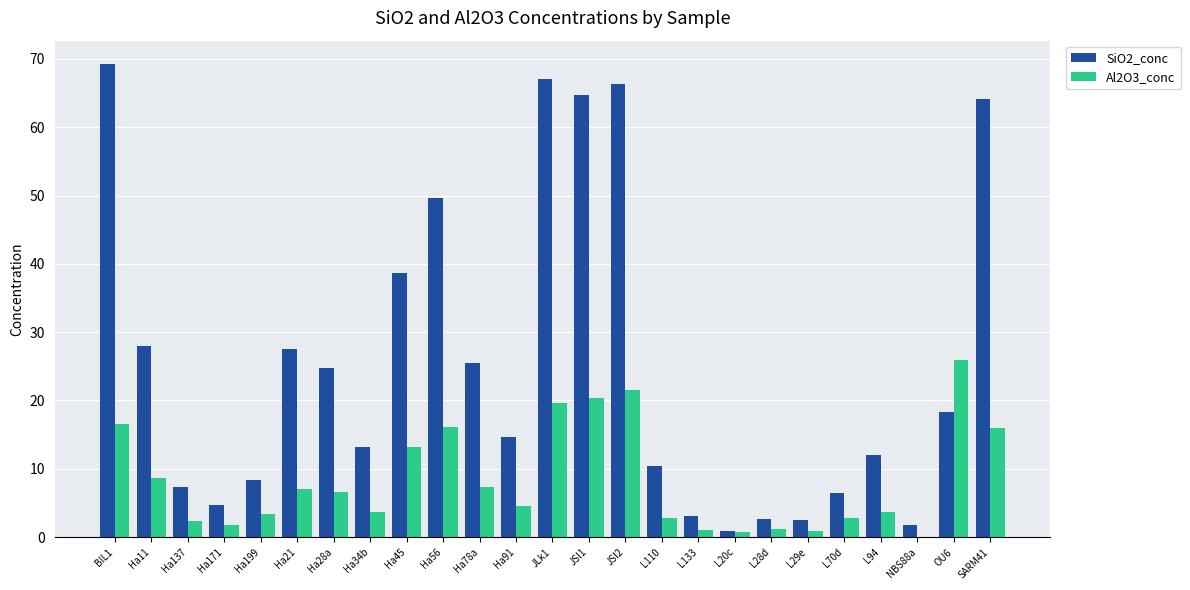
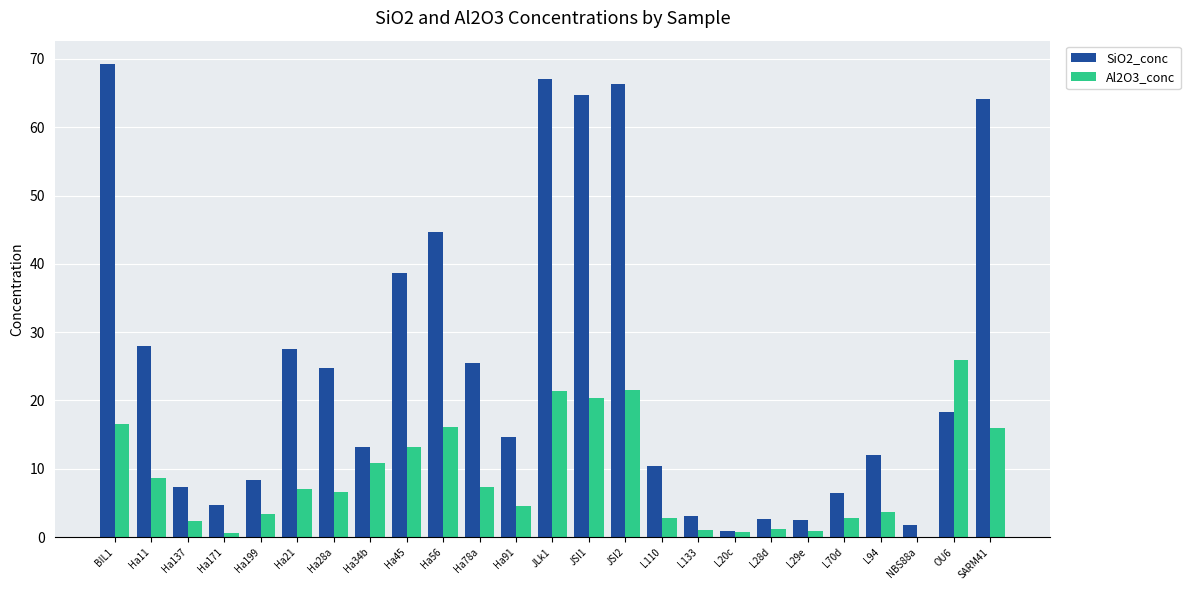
  {
    "SiO2_conc": {
      "BIL1": 69,
      "Ha11": 28,
      "Ha137": 7,
      "Ha171": 5,
      "Ha199": 8,
      "Ha21": 28,
      "Ha28a": 25,
      "Ha34b": 13,
      "Ha45": 39,
-     "Ha56": 50,
+     "Ha56": 45,
      "Ha78a": 25,
      "Ha91": 15,
      "JLk1": 67,
      "JSI1": 65,
      "JSI2": 66,
      "L110": 10,
      "L133": 3,
      "L20c": 1,
      "L28d": 3,
      "L29e": 3,
      "L70d": 6,
      "L94": 12,
      "NBS88a": 2,
      "OU6": 18,
      "SARM41": 64
    },
    "Al2O3_conc": {
      "BIL1": 17,
      "Ha11": 9,
      "Ha137": 2,
-     "Ha171": 2,
+     "Ha171": 1,
      "Ha199": 3,
      "Ha21": 7,
      "Ha28a": 7,
-     "Ha34b": 4,
+     "Ha34b": 11,
      "Ha45": 13,
      "Ha56": 16,
      "Ha78a": 7,
      "Ha91": 5,
-     "JLk1": 20,
+     "JLk1": 21,
      "JSI1": 20,
      "JSI2": 22,
      "L110": 3,
      "L133": 1,
      "L20c": 1,
      "L28d": 1,
      "L29e": 1,
      "L70d": 3,
      "L94": 4,
      "NBS88a": 0,
      "OU6": 26,
      "SARM41": 16
    }
  }
